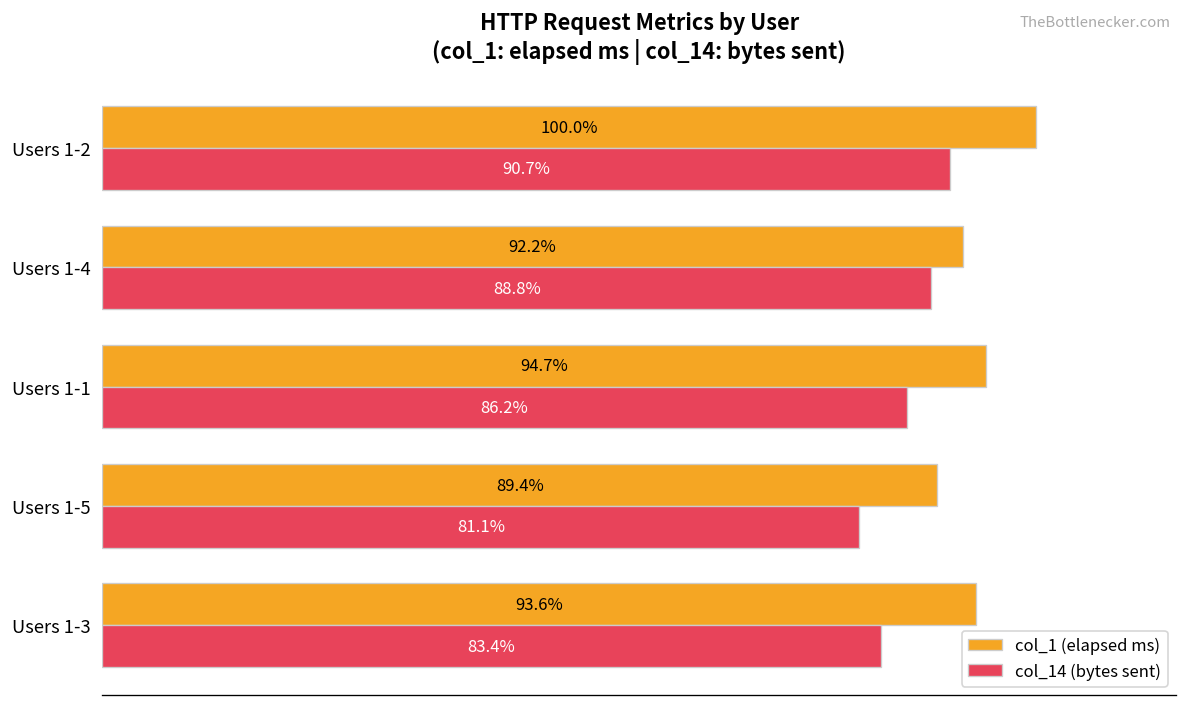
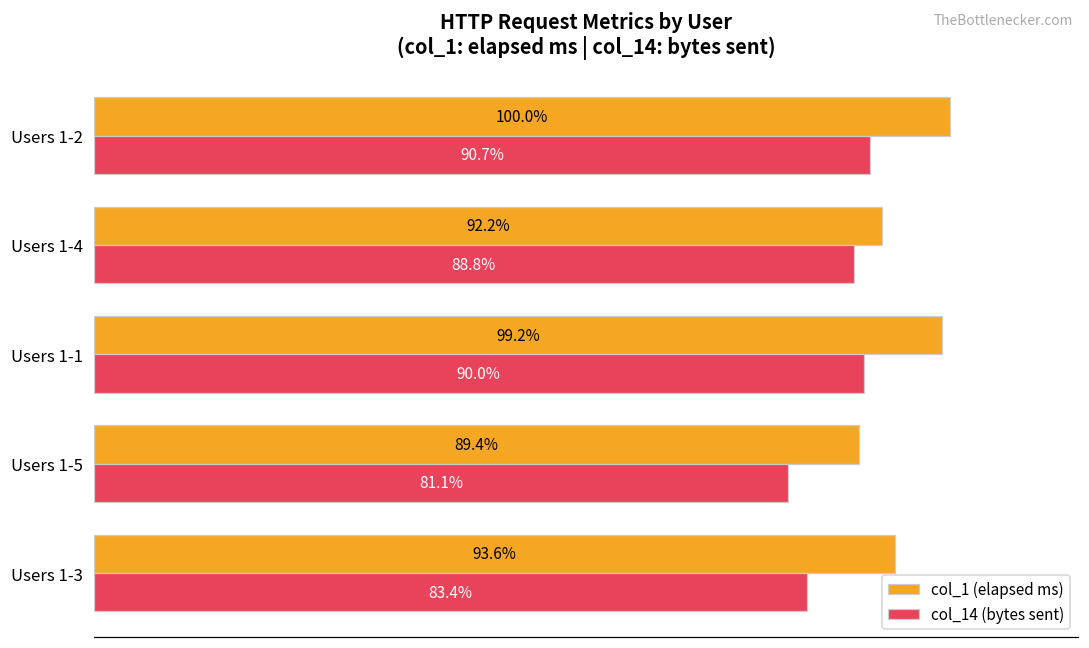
  {
    "col_1 (elapsed ms)": {
      "Users 1-2": "100.0%",
      "Users 1-4": "92.2%",
-     "Users 1-1": "94.7%",
+     "Users 1-1": "99.2%",
      "Users 1-5": "89.4%",
      "Users 1-3": "93.6%"
    },
    "col_14 (bytes sent)": {
      "Users 1-2": "90.7%",
      "Users 1-4": "88.8%",
-     "Users 1-1": "86.2%",
+     "Users 1-1": "90.0%",
      "Users 1-5": "81.1%",
      "Users 1-3": "83.4%"
    }
  }
